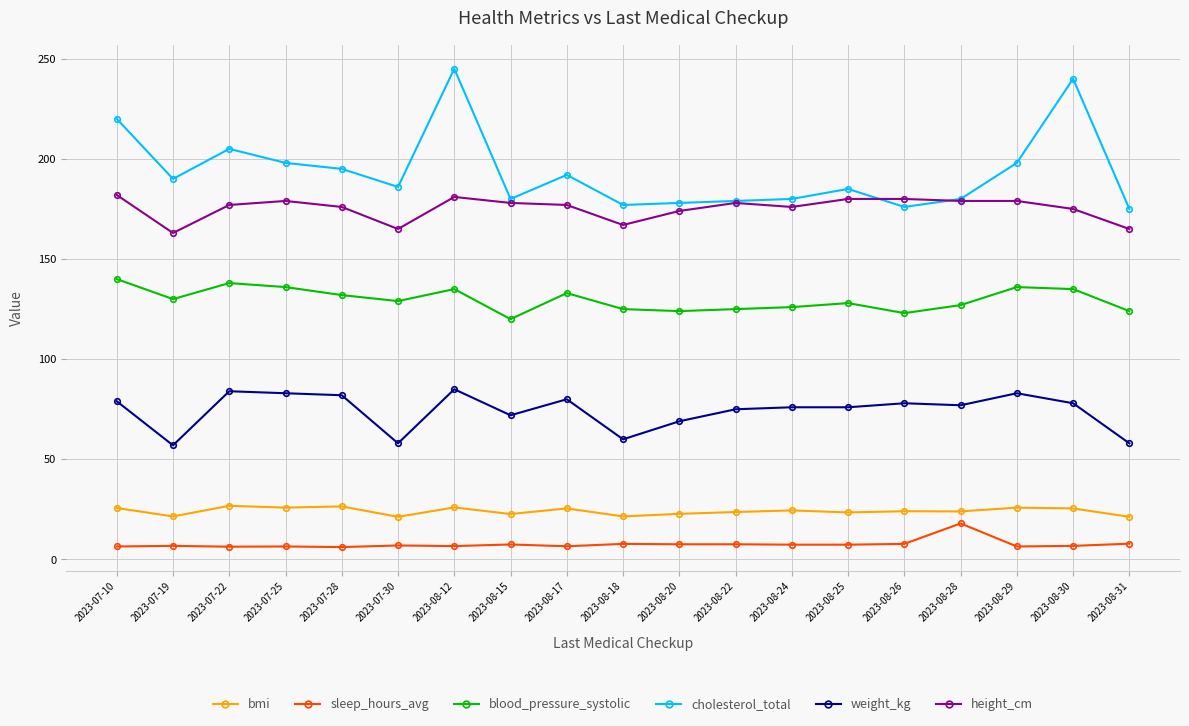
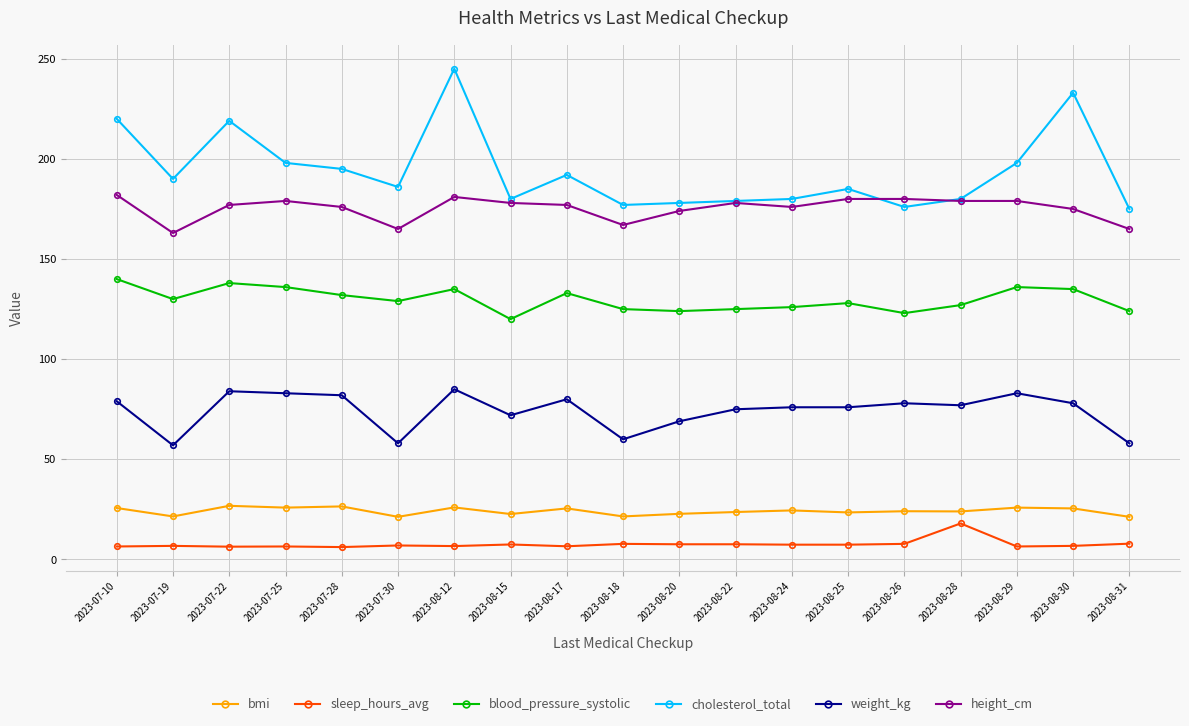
  {
    "bmi": {
      "2023-07-10": 26,
      "2023-07-19": 22,
      "2023-07-22": 27,
      "2023-07-25": 26,
      "2023-07-28": 27,
      "2023-07-30": 21,
      "2023-08-12": 26,
      "2023-08-15": 23,
      "2023-08-17": 26,
      "2023-08-18": 22,
      "2023-08-20": 23,
      "2023-08-22": 24,
      "2023-08-24": 25,
      "2023-08-25": 24,
      "2023-08-26": 24,
      "2023-08-28": 24,
      "2023-08-29": 26,
      "2023-08-30": 26,
      "2023-08-31": 21
    },
    "sleep_hours_avg": {
      "2023-07-10": 7,
      "2023-07-19": 7,
      "2023-07-22": 6,
      "2023-07-25": 7,
      "2023-07-28": 6,
      "2023-07-30": 7,
      "2023-08-12": 7,
      "2023-08-15": 8,
      "2023-08-17": 7,
      "2023-08-18": 8,
      "2023-08-20": 8,
      "2023-08-22": 8,
      "2023-08-24": 7,
      "2023-08-25": 7,
      "2023-08-26": 8,
      "2023-08-28": 18,
      "2023-08-29": 7,
      "2023-08-30": 7,
      "2023-08-31": 8
    },
    "blood_pressure_systolic": {
      "2023-07-10": 140,
      "2023-07-19": 130,
      "2023-07-22": 138,
      "2023-07-25": 136,
      "2023-07-28": 132,
      "2023-07-30": 129,
      "2023-08-12": 135,
      "2023-08-15": 120,
      "2023-08-17": 133,
      "2023-08-18": 125,
      "2023-08-20": 124,
      "2023-08-22": 125,
      "2023-08-24": 126,
      "2023-08-25": 128,
      "2023-08-26": 123,
      "2023-08-28": 127,
      "2023-08-29": 136,
      "2023-08-30": 135,
      "2023-08-31": 124
    },
    "cholesterol_total": {
      "2023-07-10": 220,
      "2023-07-19": 190,
-     "2023-07-22": 205,
+     "2023-07-22": 219,
      "2023-07-25": 198,
      "2023-07-28": 195,
      "2023-07-30": 186,
      "2023-08-12": 245,
      "2023-08-15": 180,
      "2023-08-17": 192,
      "2023-08-18": 177,
      "2023-08-20": 178,
      "2023-08-24": 180,
      "2023-08-25": 185,
      "2023-08-26": 176,
      "2023-08-29": 198,
-     "2023-08-30": 240,
+     "2023-08-30": 233,
      "2023-08-31": 175
    },
    "weight_kg": {
      "2023-07-10": 79,
      "2023-07-19": 57,
      "2023-07-22": 84,
      "2023-07-25": 83,
      "2023-07-28": 82,
      "2023-07-30": 58,
      "2023-08-12": 85,
      "2023-08-15": 72,
      "2023-08-17": 80,
      "2023-08-18": 60,
      "2023-08-20": 69,
      "2023-08-22": 75,
      "2023-08-24": 76,
      "2023-08-25": 76,
      "2023-08-26": 78,
      "2023-08-28": 77,
      "2023-08-29": 83,
      "2023-08-30": 78,
      "2023-08-31": 58
    },
    "height_cm": {
      "2023-07-10": 182,
      "2023-07-19": 163,
      "2023-07-22": 177,
      "2023-07-25": 179,
      "2023-07-28": 176,
      "2023-07-30": 165,
      "2023-08-12": 181,
      "2023-08-15": 178,
      "2023-08-17": 177,
      "2023-08-18": 167,
      "2023-08-20": 174,
      "2023-08-24": 176,
      "2023-08-25": 180,
      "2023-08-26": 180,
      "2023-08-29": 179,
      "2023-08-30": 175,
      "2023-08-31": 165
    }
  }
